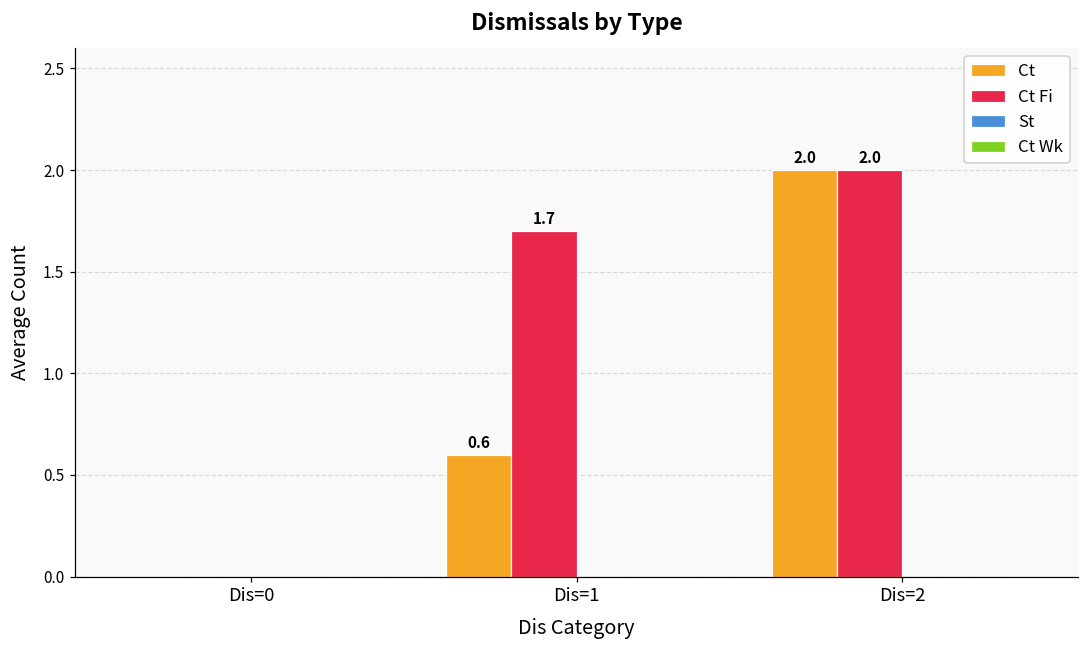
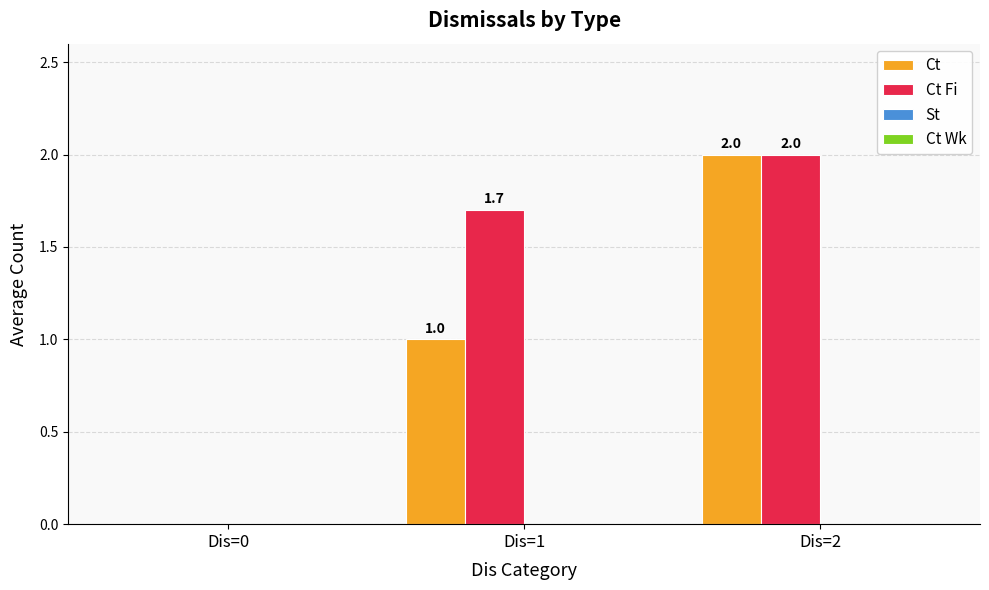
  {
    "Ct": {
-     "Dis=1": 0.6,
+     "Dis=1": 1.0,
      "Dis=2": 2.0
    },
    "Ct Fi": {
      "Dis=1": 1.7,
      "Dis=2": 2.0
    },
    "St": {
      "Dis=0": 0.00,
      "Dis=1": 0.00,
      "Dis=2": 0.00
    },
    "Ct Wk": {
      "Dis=0": 0.00,
      "Dis=1": 0.00,
      "Dis=2": 0.00
    }
  }
